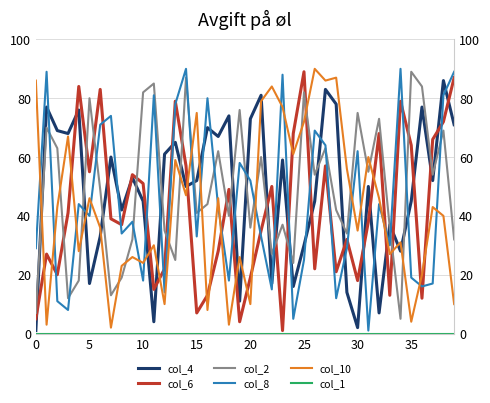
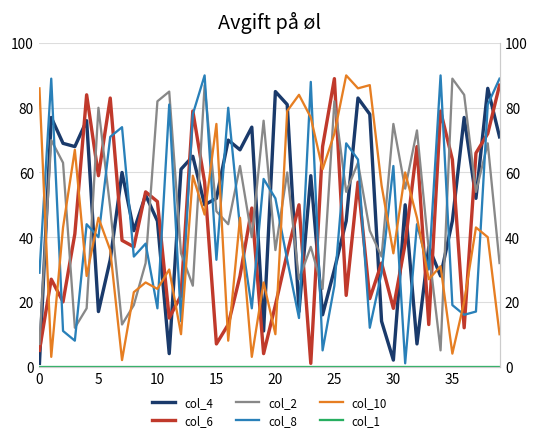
  {
    "col_4": {
      "0": 1,
      "5": 17,
      "10": 45,
      "15": 52,
-     "20": 73,
+     "20": 85,
      "25": 30,
      "30": 2,
      "35": 45
    },
    "col_6": {
      "0": 5,
-     "5": 55,
+     "5": 59,
      "10": 51,
      "15": 7,
      "20": 19,
      "25": 89,
      "30": 18,
      "35": 64
    },
    "col_2": {
      "0": 7,
      "5": 80,
      "10": 82,
-     "15": 41,
+     "15": 48,
      "20": 36,
      "25": 82,
      "30": 75,
      "35": 89
    },
    "col_8": {
      "0": 29,
      "5": 40,
      "10": 18,
      "15": 33,
      "20": 52,
      "25": 25,
      "30": 62,
      "35": 19
    },
    "col_10": {
      "0": 86,
      "5": 46,
      "10": 24,
      "15": 75,
      "20": 10,
      "25": 72,
      "30": 35,
      "35": 4
    },
    "col_1": {
      "0": 0,
      "5": 0,
      "10": 0,
      "15": 0,
      "20": 0,
      "25": 0,
      "30": 0,
      "35": 0
    }
  }
